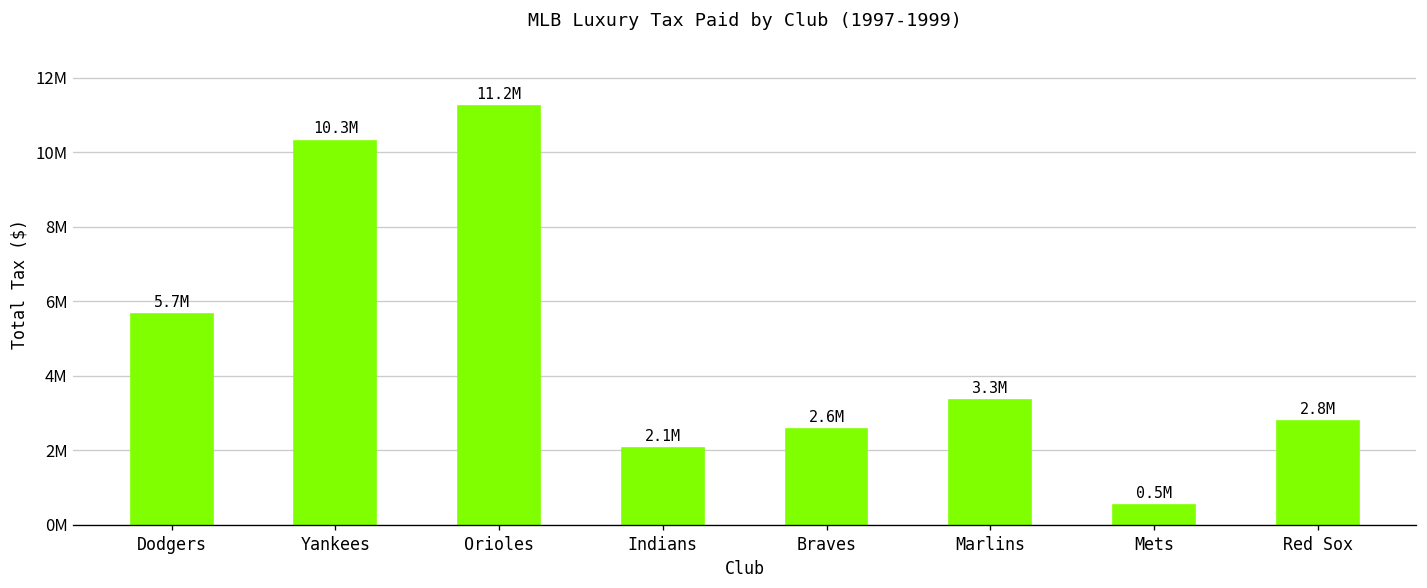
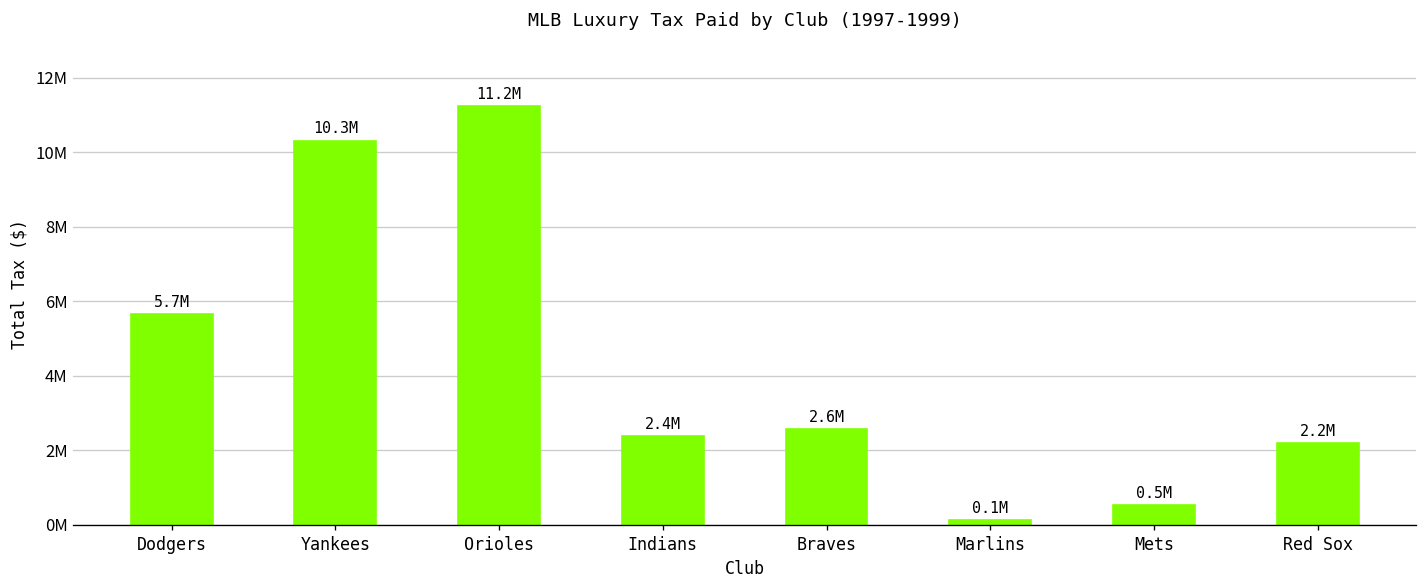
  {
    "Dodgers": "5.7M",
    "Yankees": "10.3M",
    "Orioles": "11.2M",
-   "Indians": "2.1M",
+   "Indians": "2.4M",
    "Braves": "2.6M",
-   "Marlins": "3.3M",
+   "Marlins": "0.1M",
    "Mets": "0.5M",
-   "Red Sox": "2.8M"
+   "Red Sox": "2.2M"
  }
